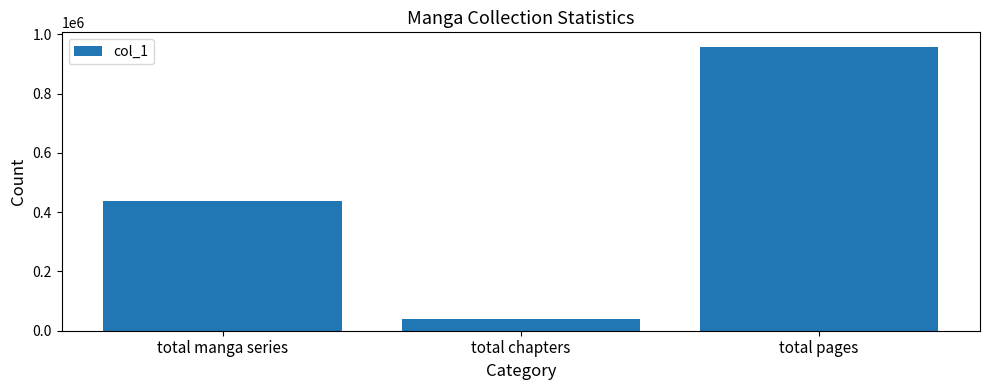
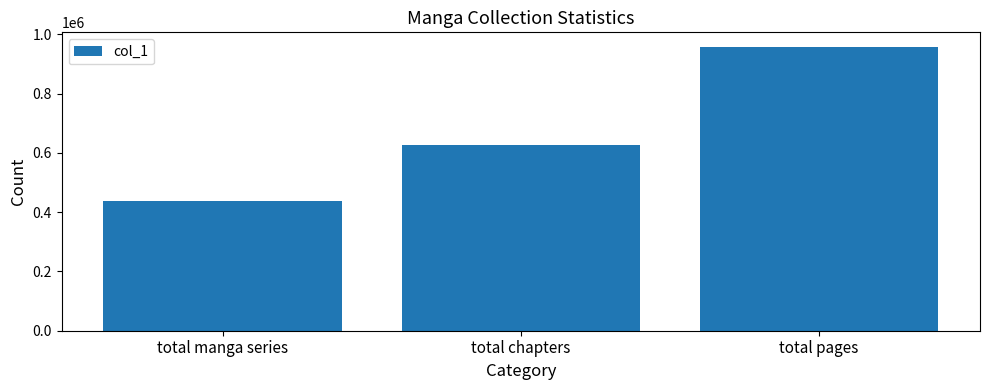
  {
    "total manga series": 440000,
-   "total chapters": 40000,
+   "total chapters": 630000,
    "total pages": 960000
  }
